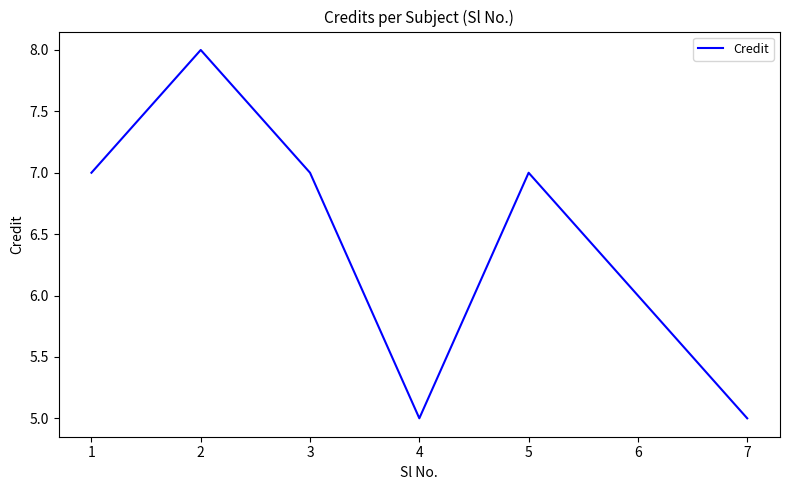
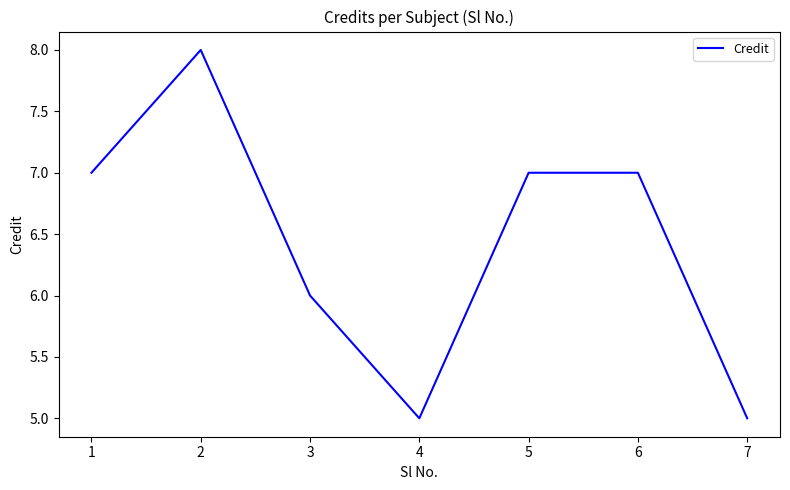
  {
    "1": 7,
    "2": 8,
-   "3": 7,
+   "3": 6,
    "4": 5,
    "5": 7,
-   "6": 6,
+   "6": 7,
    "7": 5
  }
